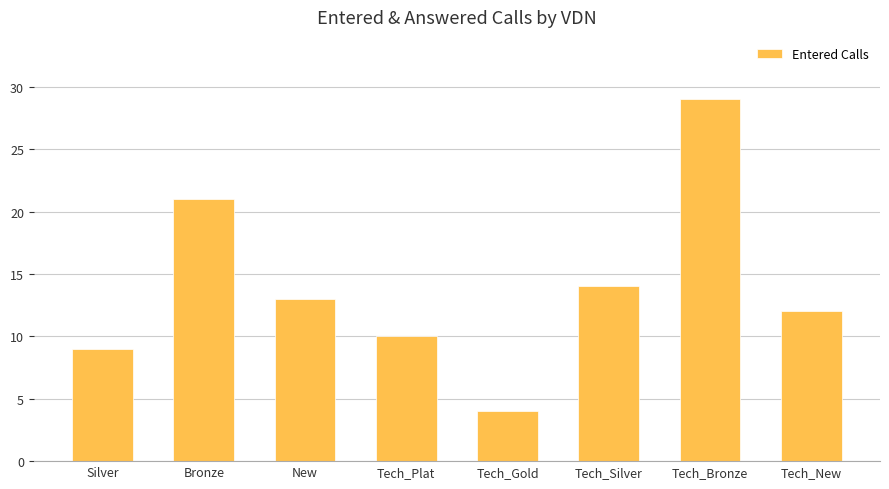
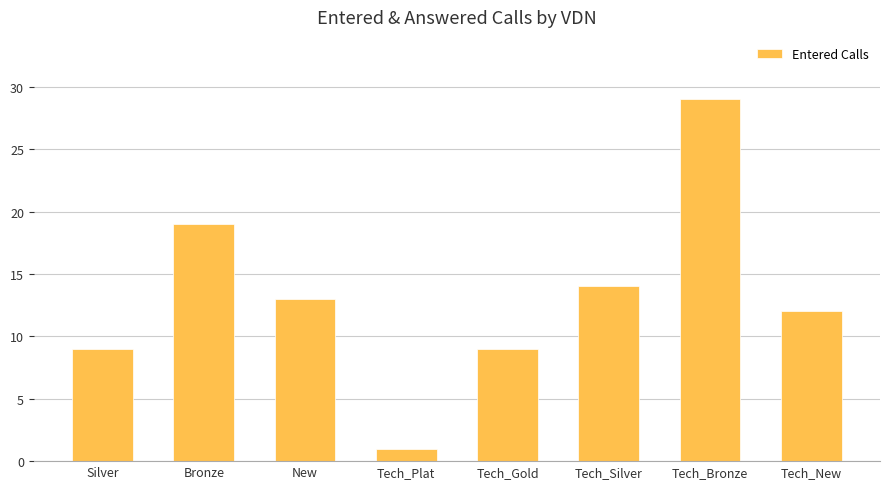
  {
    "Silver": 9,
-   "Bronze": 21,
+   "Bronze": 19,
    "New": 13,
-   "Tech_Plat": 10,
-   "Tech_Gold": 4,
+   "Tech_Plat": 1,
+   "Tech_Gold": 9,
    "Tech_Silver": 14,
    "Tech_Bronze": 29,
    "Tech_New": 12
  }
